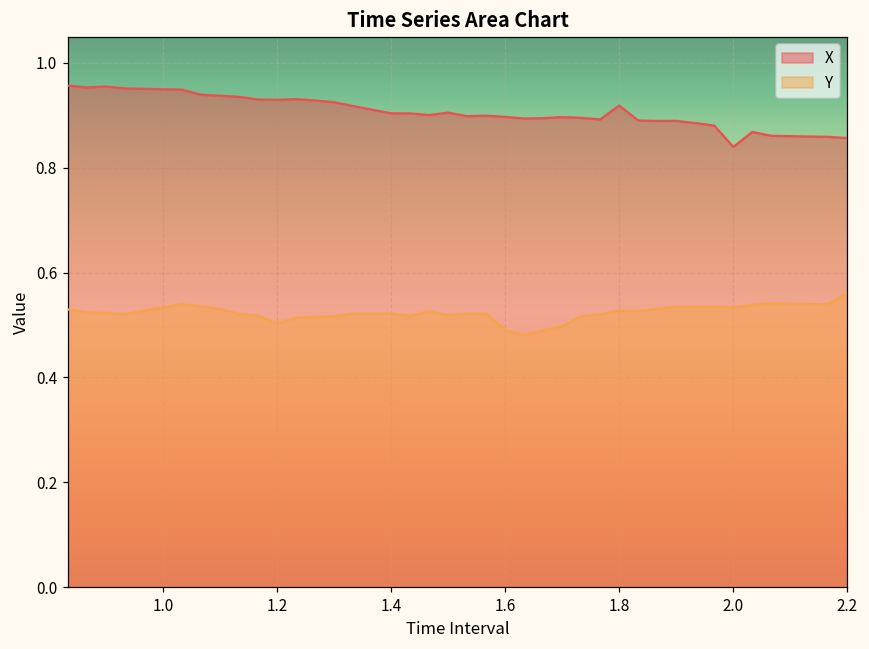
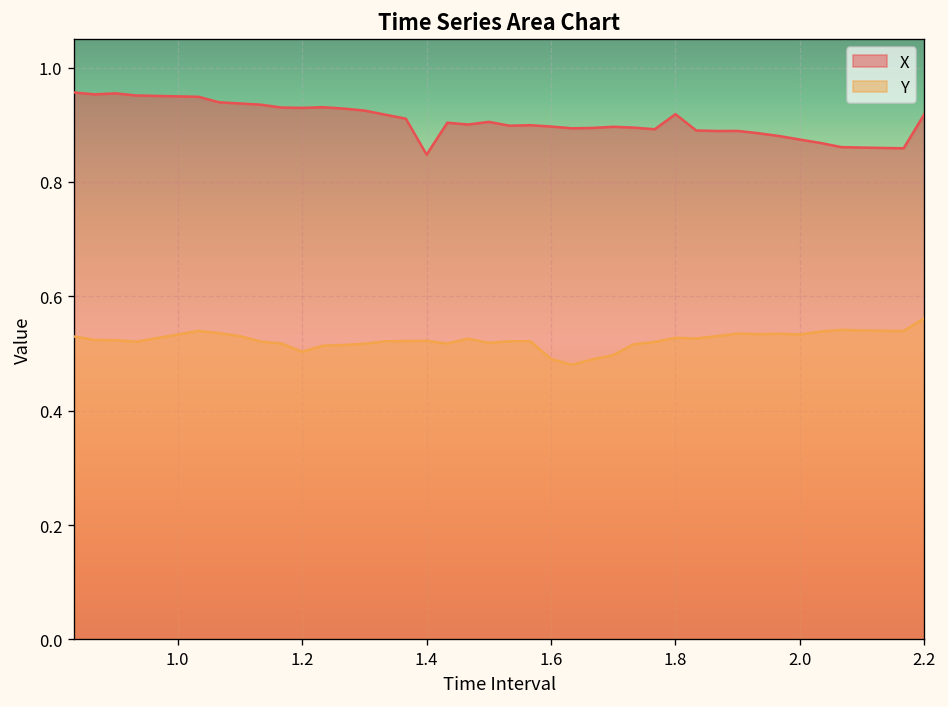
  {
    "X": {
      "1.2": 0.93,
-     "1.4": 0.90,
+     "1.4": 0.85,
      "1.6": 0.90,
      "1.8": 0.92,
-     "2.0": 0.84,
-     "2.2": 0.86
+     "2.0": 0.87,
+     "2.2": 0.92
    },
    "Y": {
      "1.2": 0.50,
      "1.4": 0.52,
      "1.6": 0.49,
      "1.8": 0.53,
      "2.0": 0.53,
      "2.2": 0.56
    }
  }
